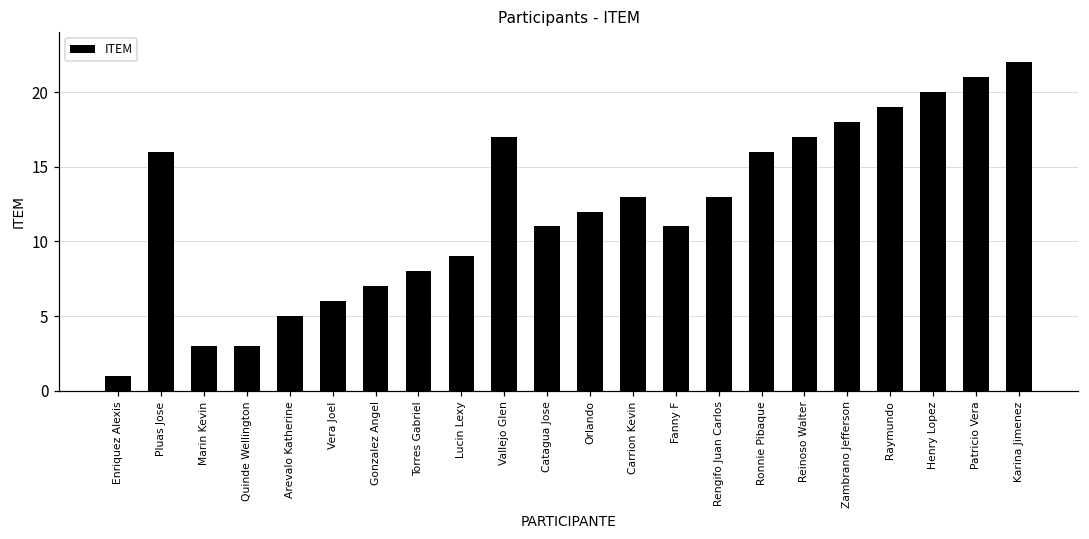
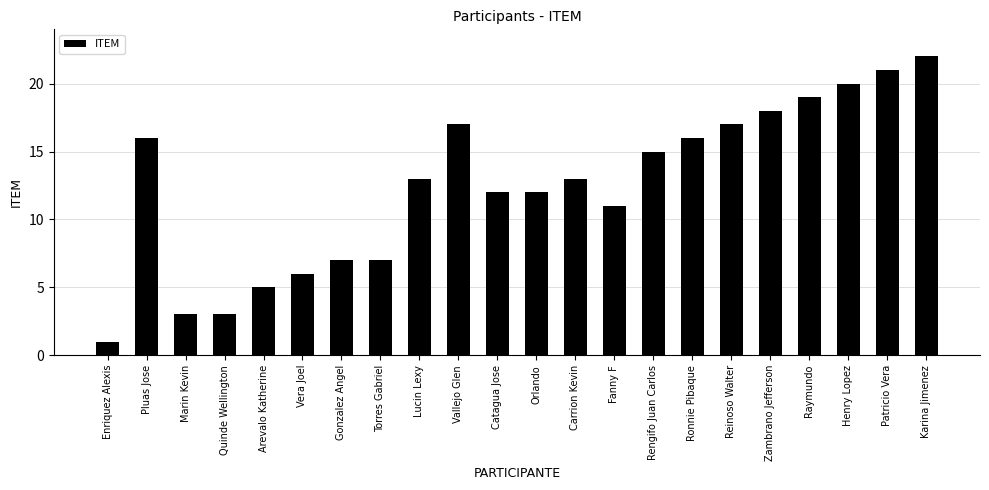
  {
    "Enriquez Alexis": 1,
    "Pluas Jose": 16,
    "Marin Kevin": 3,
    "Quinde Wellington": 3,
    "Arevalo Katherine": 5,
    "Vera Joel": 6,
    "Gonzalez Angel": 7,
-   "Torres Gabriel": 8,
-   "Lucin Lexy": 9,
+   "Torres Gabriel": 7,
+   "Lucin Lexy": 13,
    "Vallejo Glen": 17,
-   "Catagua Jose": 11,
+   "Catagua Jose": 12,
    "Orlando": 12,
    "Carrion Kevin": 13,
    "Fanny F": 11,
-   "Rengifo Juan Carlos": 13,
+   "Rengifo Juan Carlos": 15,
    "Ronnie Pibaque": 16,
    "Reinoso Walter": 17,
    "Zambrano Jefferson": 18,
    "Raymundo": 19,
    "Henry Lopez": 20,
    "Patricio Vera": 21,
    "Karina Jimenez": 22
  }
